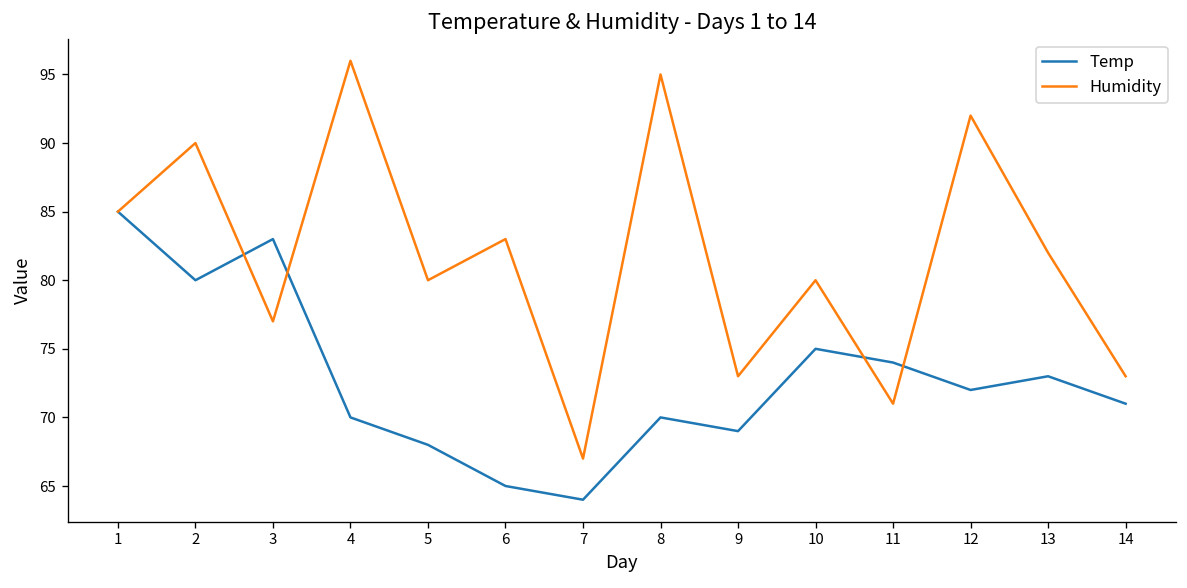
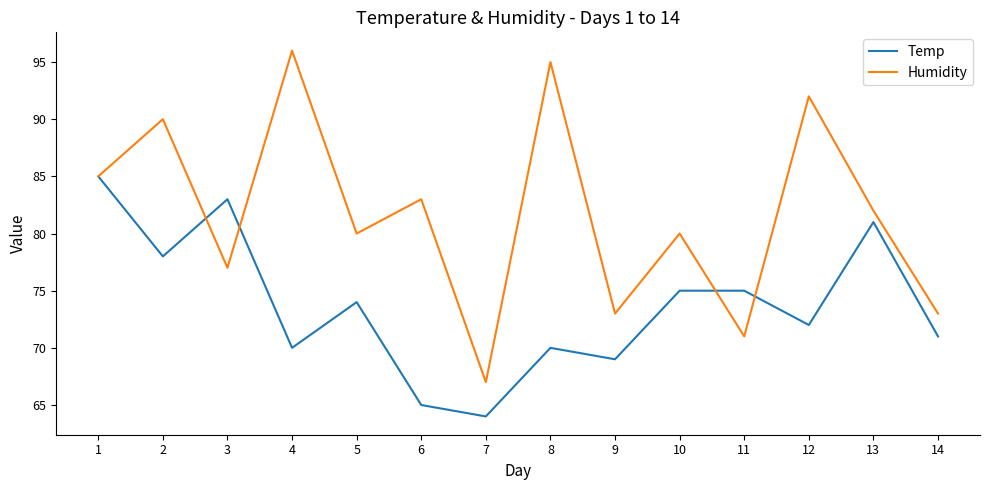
  {
    "Temp": {
-     "2": 80,
+     "2": 78,
      "3": 83,
      "4": 70,
-     "5": 68,
+     "5": 74,
      "6": 65,
      "7": 64,
      "8": 70,
      "9": 69,
      "10": 75,
-     "11": 74,
+     "11": 75,
      "12": 72,
-     "13": 73,
+     "13": 81,
      "14": 71
    },
    "Humidity": {
      "2": 90,
      "3": 77,
      "4": 96,
      "5": 80,
      "6": 83,
      "7": 67,
      "8": 95,
      "9": 73,
      "10": 80,
      "11": 71,
      "12": 92,
      "13": 82,
      "14": 73
    }
  }
